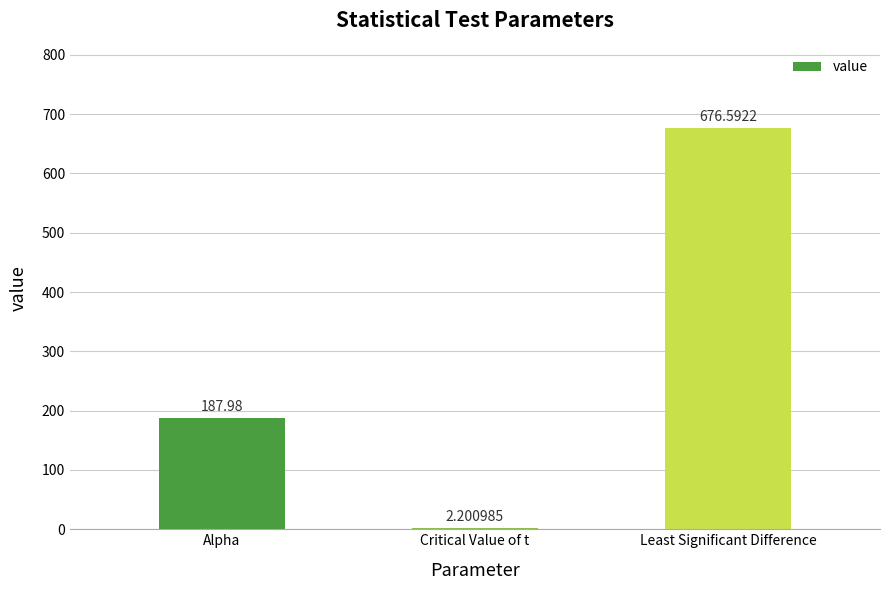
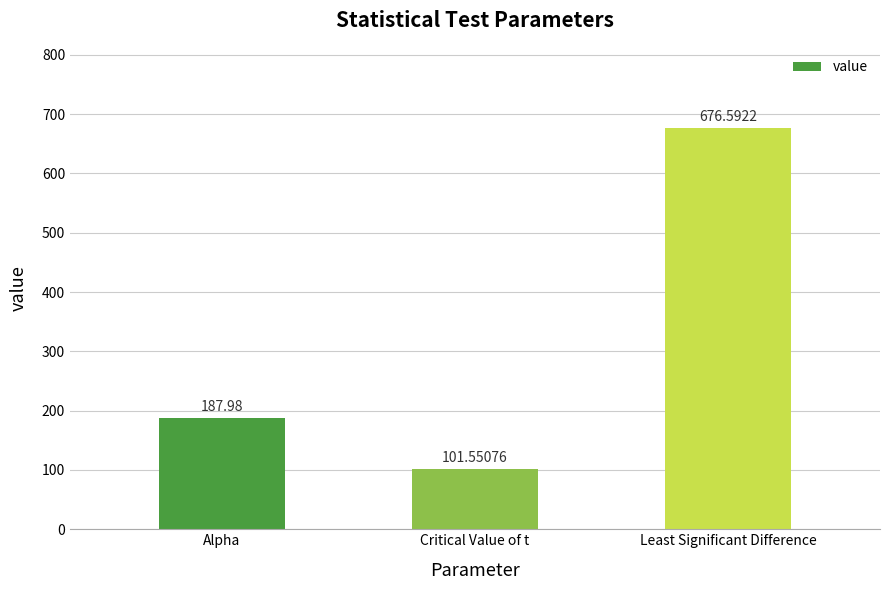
  {
    "Alpha": 187.98,
-   "Critical Value of t": 2.200985,
+   "Critical Value of t": 101.55076,
    "Least Significant Difference": 676.5922
  }
